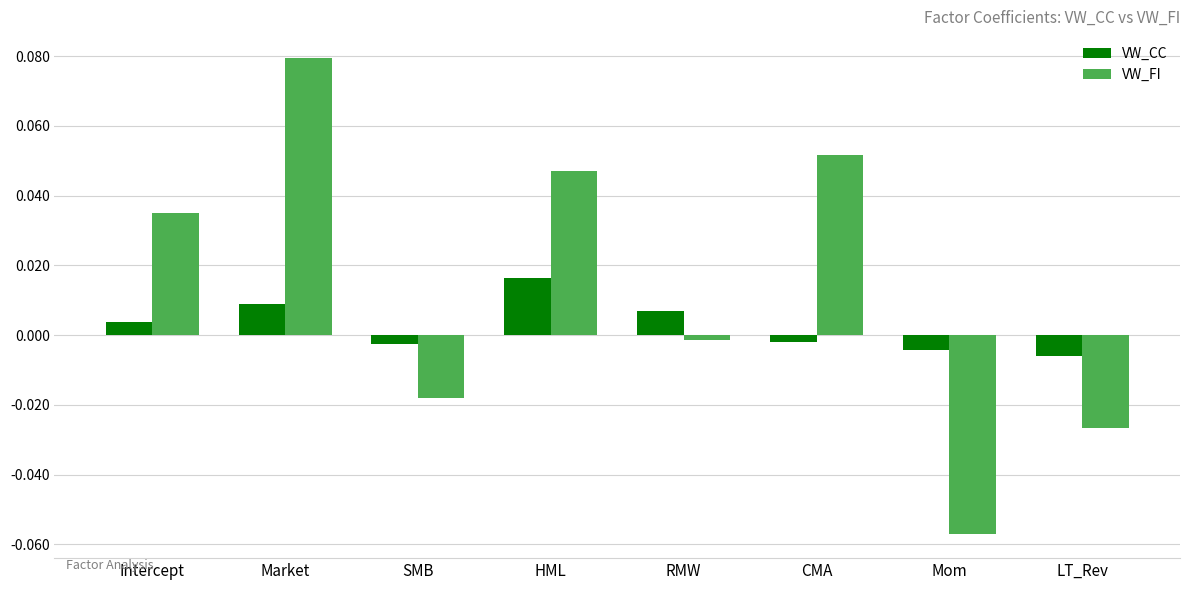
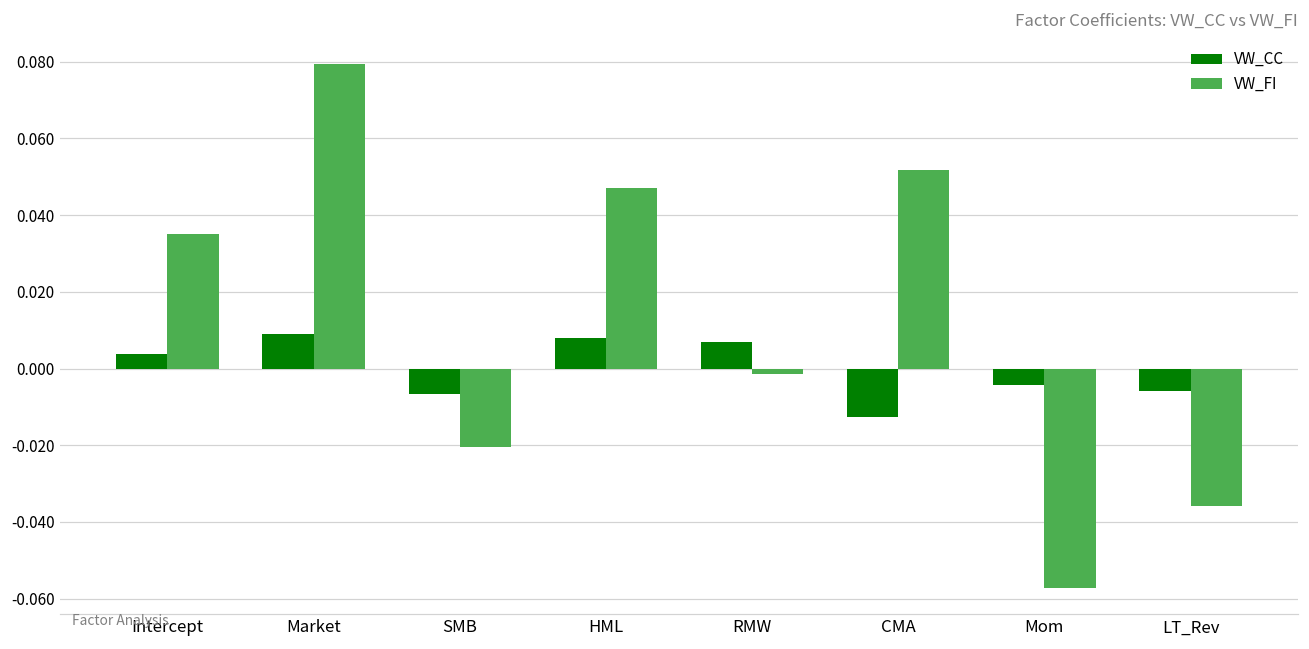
  {
    "VW_CC": {
      "Intercept": 0.004,
      "Market": 0.009,
-     "SMB": -0.002,
-     "HML": 0.016,
+     "SMB": -0.007,
+     "HML": 0.008,
      "RMW": 0.007,
-     "CMA": -0.002,
+     "CMA": -0.013,
      "Mom": -0.004,
      "LT_Rev": -0.006
    },
    "VW_FI": {
      "Intercept": 0.035,
      "Market": 0.079,
-     "SMB": -0.018,
+     "SMB": -0.021,
      "HML": 0.047,
      "RMW": -0.001,
      "CMA": 0.052,
      "Mom": -0.057,
-     "LT_Rev": -0.027
+     "LT_Rev": -0.036
    }
  }
